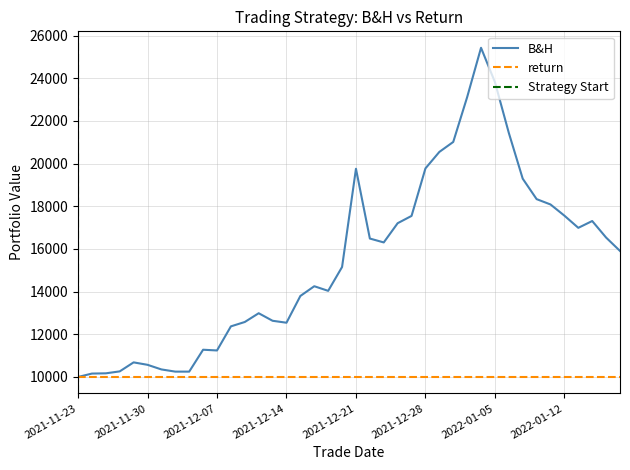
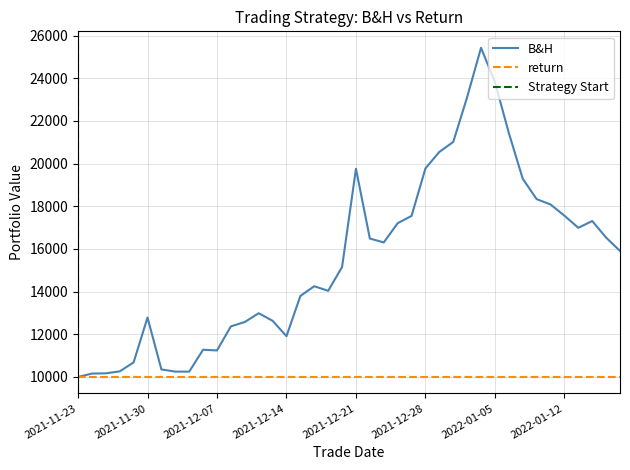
  {
    "B&H": {
-     "2021-11-30": 10600,
+     "2021-11-30": 12800,
      "2021-12-07": 11200,
-     "2021-12-14": 12500,
+     "2021-12-14": 11900,
      "2021-12-21": 19800,
      "2021-12-28": 19800,
      "2022-01-12": 17600
    },
    "return": {
      "2021-11-30": 10000,
      "2021-12-07": 10000,
      "2021-12-14": 10000,
      "2021-12-21": 10000,
      "2021-12-28": 10000,
      "2022-01-05": 10000,
      "2022-01-12": 10000
    }
  }
